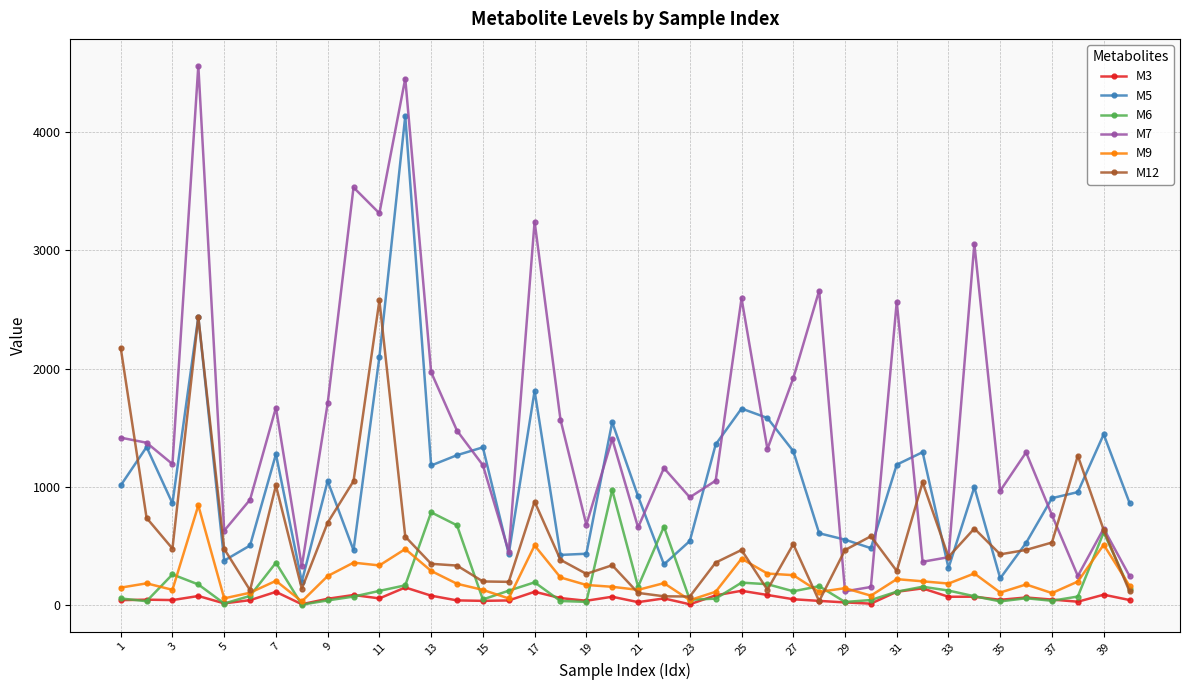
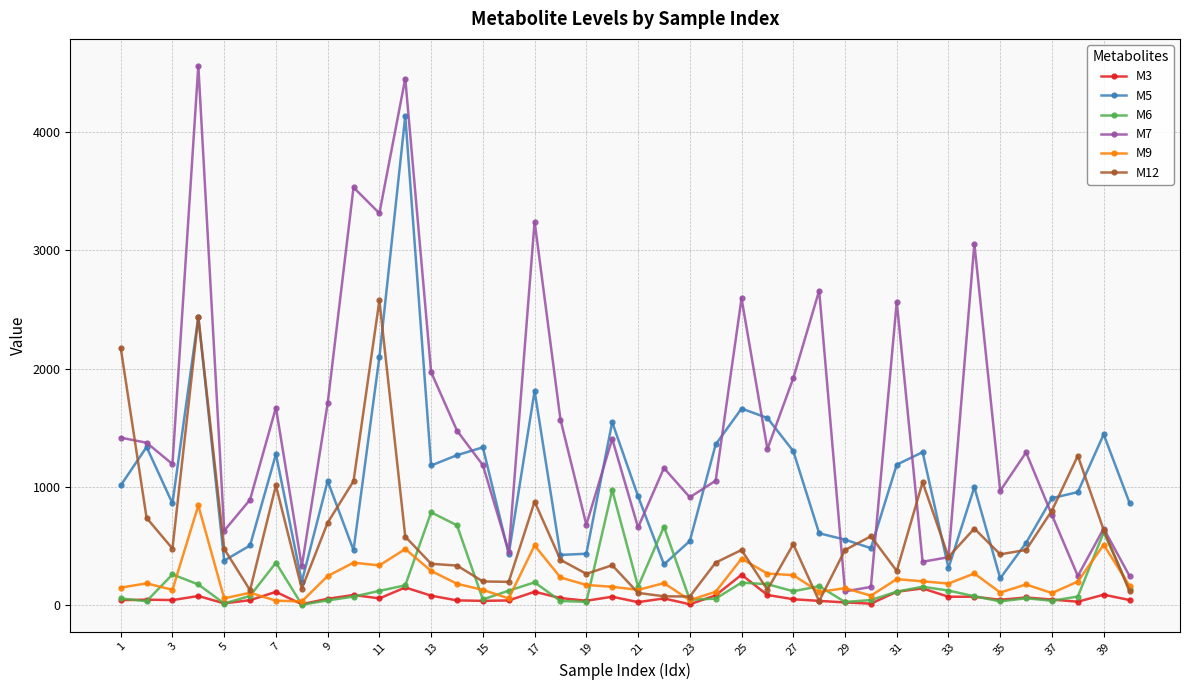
  {
    "M3": {
      "3": 40,
      "7": 110,
      "11": 60,
      "13": 80,
      "17": 110,
      "21": 30,
      "23": 10,
-     "25": 120,
+     "25": 260,
      "27": 50,
      "33": 70,
      "39": 90
    },
    "M5": {
      "1": 1010,
      "3": 860,
      "5": 380,
      "7": 1280,
      "9": 1050,
      "11": 2100,
      "13": 1180,
      "15": 1330,
      "17": 1810,
      "19": 440,
      "21": 920,
      "23": 540,
      "25": 1660,
      "27": 1300,
      "29": 550,
      "31": 1190,
      "33": 310,
      "35": 230,
      "37": 910,
      "39": 1440
    },
    "M6": {
      "3": 260,
      "7": 360,
      "11": 120,
      "13": 790,
      "17": 190,
      "21": 160,
      "25": 190,
      "27": 120,
      "33": 120
    },
    "M7": {
      "1": 1420,
      "3": 1190,
      "5": 630,
      "7": 1670,
      "9": 1710,
      "11": 3310,
      "13": 1970,
      "15": 1180,
      "17": 3240,
      "19": 680,
      "21": 660,
      "23": 910,
      "25": 2590,
      "27": 1920,
      "29": 120,
      "31": 2560,
      "35": 970,
      "37": 760
    },
    "M9": {
      "1": 150,
      "3": 130,
      "5": 60,
-     "7": 210,
+     "7": 40,
      "9": 250,
      "11": 340,
      "13": 290,
      "15": 130,
      "17": 510,
      "19": 170,
      "21": 130,
      "25": 390,
      "27": 250,
      "29": 140,
      "31": 220,
      "33": 180,
      "35": 110,
      "37": 100,
      "39": 510
    },
    "M12": {
      "1": 2180,
      "3": 480,
      "5": 480,
      "7": 1010,
      "9": 700,
      "11": 2580,
      "13": 350,
      "15": 200,
      "17": 880,
      "19": 270,
      "21": 100,
      "23": 70,
      "25": 470,
      "27": 520,
      "29": 470,
      "31": 290,
      "35": 430,
-     "37": 530
+     "37": 800
    }
  }
